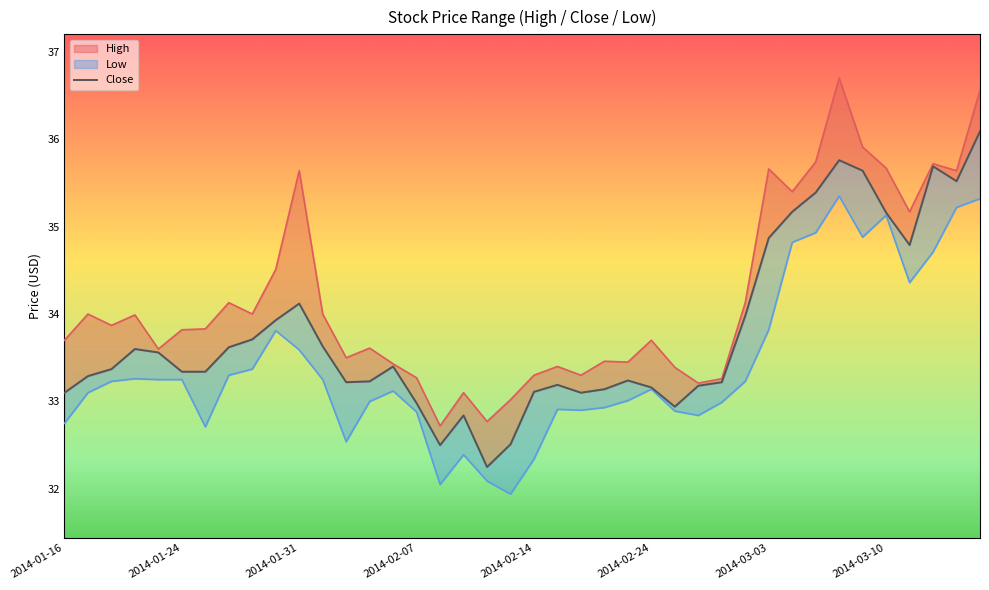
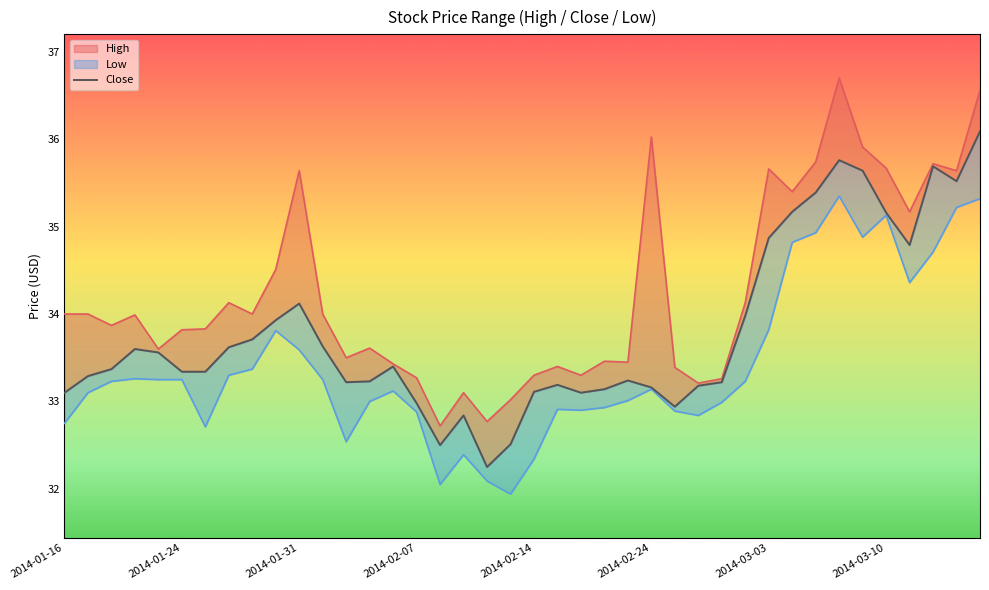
  {
    "High": {
-     "2014-01-16": 33.7,
+     "2014-01-16": 34.0,
      "2014-01-24": 33.8,
      "2014-01-31": 35.6,
      "2014-02-07": 33.3,
      "2014-02-14": 33.3,
-     "2014-02-24": 33.7,
+     "2014-02-24": 36.0,
      "2014-03-03": 35.7,
      "2014-03-10": 35.7
    }
  }
